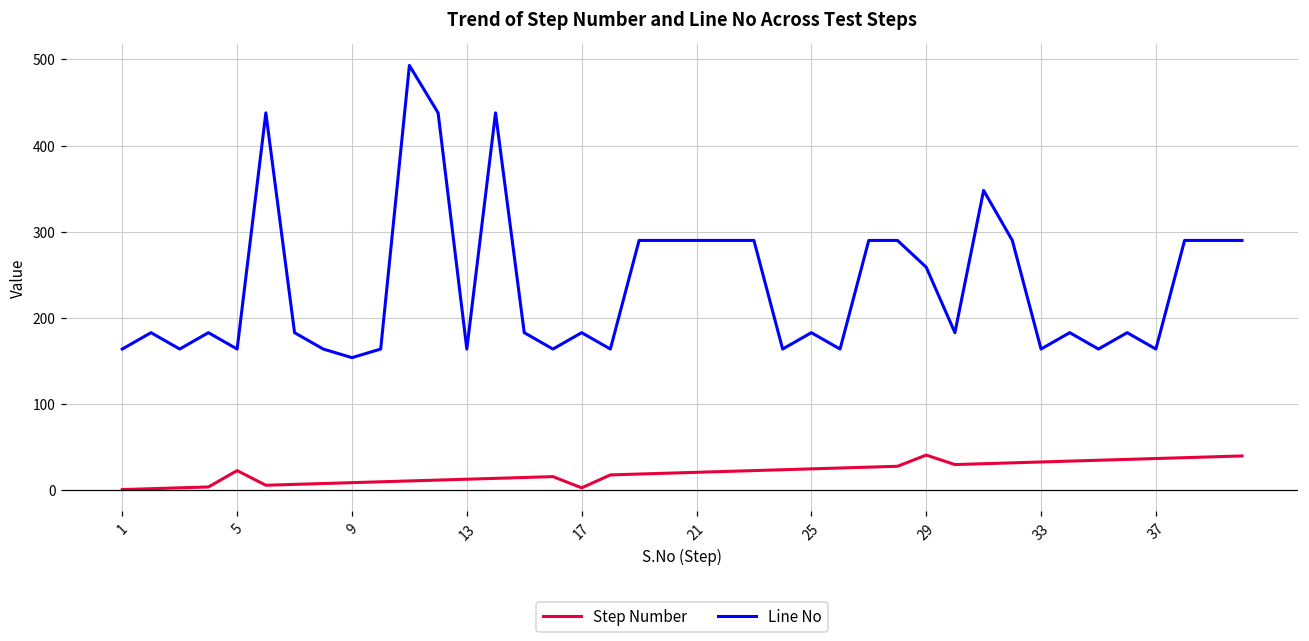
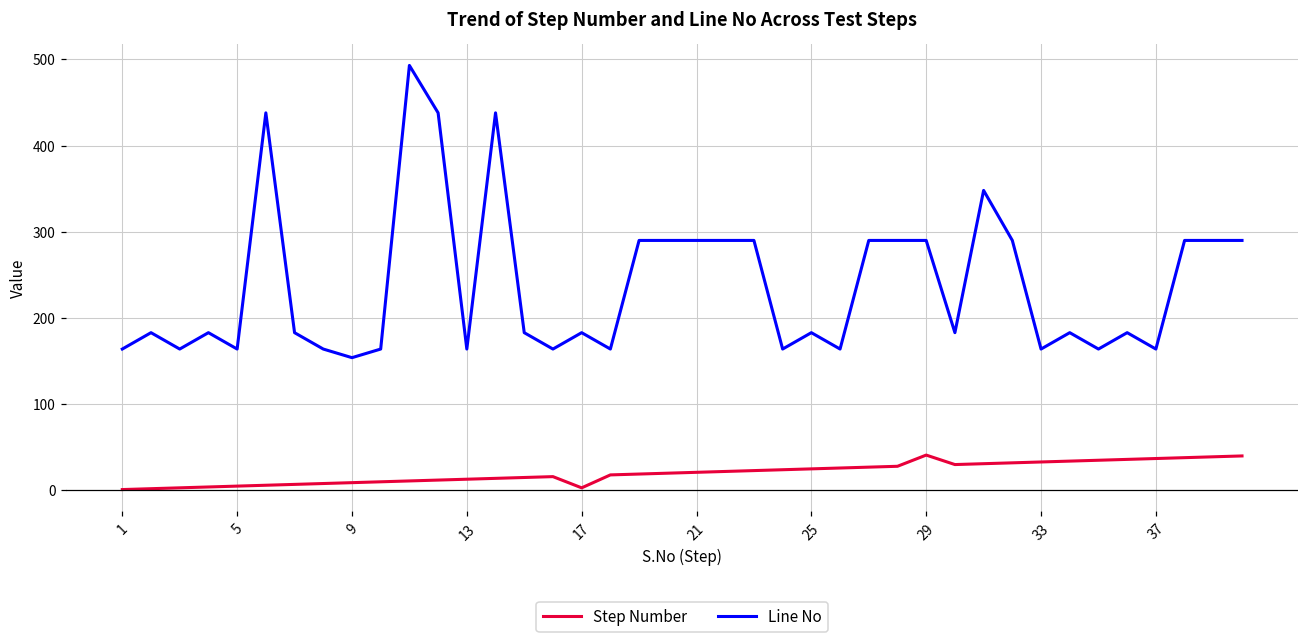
  {
    "Step Number": {
      "1": 0,
-     "5": 20,
+     "5": 10,
      "9": 10,
      "13": 10,
      "17": 0,
      "21": 20,
      "25": 30,
      "29": 40,
      "33": 30,
      "37": 40
    },
    "Line No": {
      "1": 160,
      "5": 160,
      "9": 150,
      "13": 160,
      "17": 180,
      "21": 290,
      "25": 180,
-     "29": 260,
+     "29": 290,
      "33": 160,
      "37": 160
    }
  }
